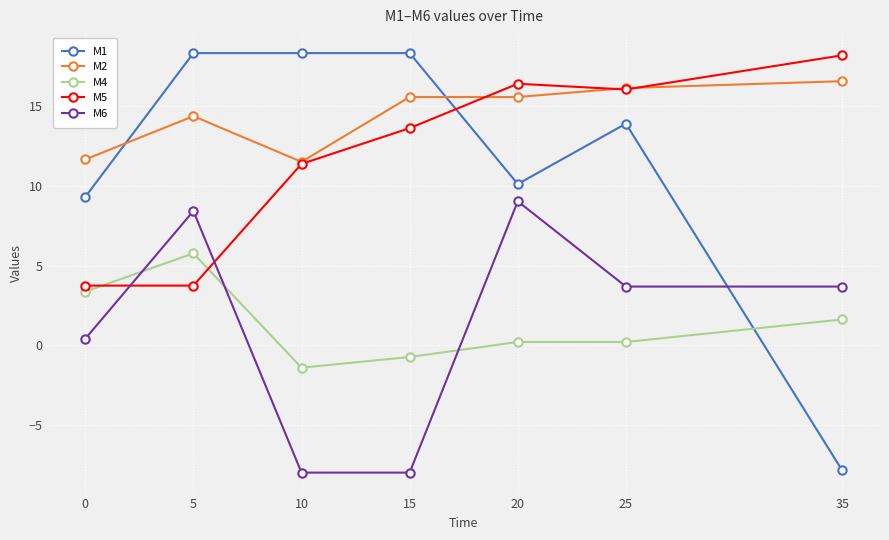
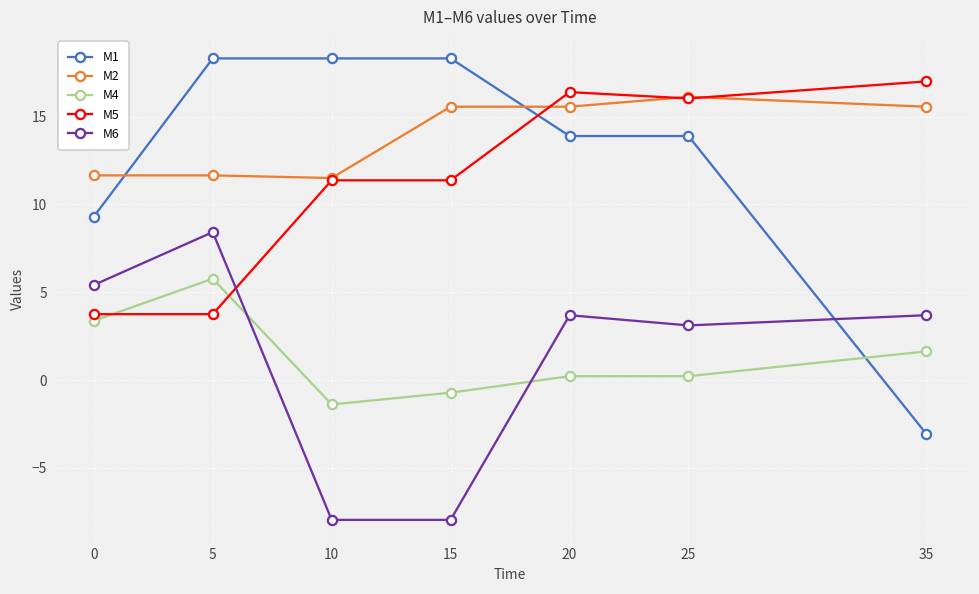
  {
    "M1": {
      "0": 9.3,
      "5": 18.3,
      "10": 18.3,
      "15": 18.3,
-     "20": 10.1,
+     "20": 13.9,
      "25": 13.9,
-     "35": -7.8
+     "35": -3.1
    },
    "M2": {
      "0": 11.7,
-     "5": 14.4,
+     "5": 11.7,
      "15": 15.6,
      "20": 15.6,
-     "35": 16.6
+     "35": 15.6
    },
    "M4": {
      "0": 3.4,
      "5": 5.8,
      "10": -1.4,
      "15": -0.7,
      "20": 0.2,
      "25": 0.2,
      "35": 1.6
    },
    "M5": {
      "0": 3.8,
      "5": 3.8,
-     "15": 13.6,
+     "15": 11.4,
      "20": 16.4,
-     "35": 18.2
+     "35": 17.0
    },
    "M6": {
-     "0": 0.4,
+     "0": 5.4,
      "5": 8.4,
      "10": -8.0,
      "15": -8.0,
-     "20": 9.0,
-     "25": 3.7,
+     "20": 3.7,
+     "25": 3.1,
      "35": 3.7
    }
  }
